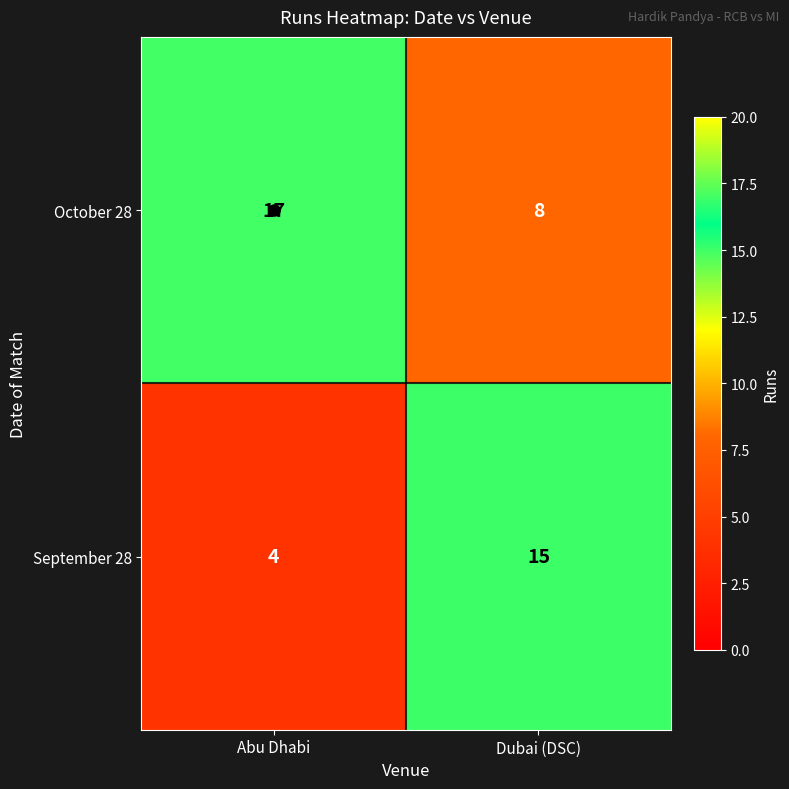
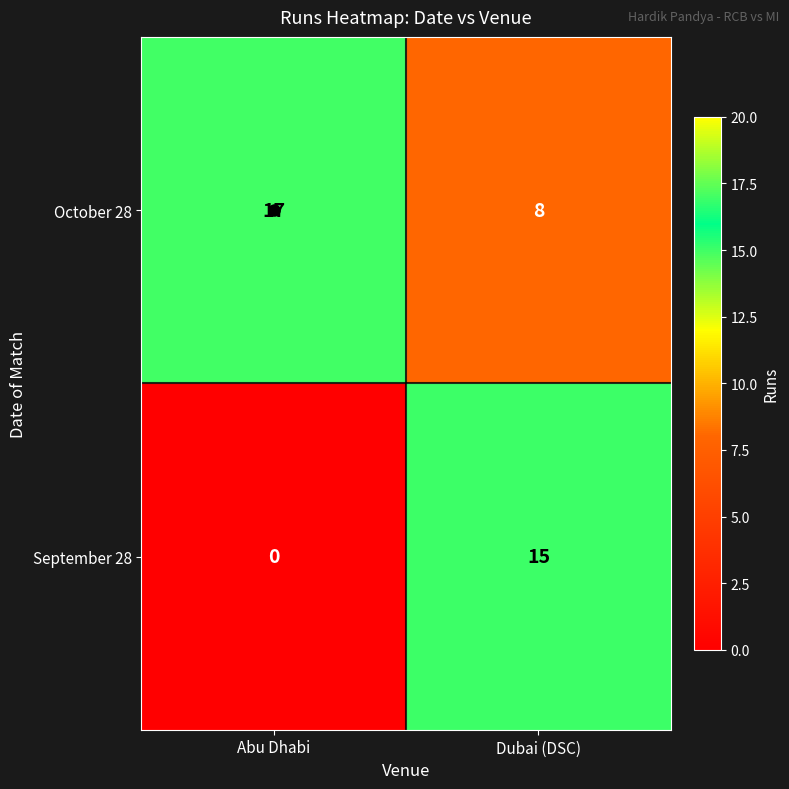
  {
    "October 28": {
      "Dubai (DSC)": 8
    },
    "September 28": {
-     "Abu Dhabi": 4,
+     "Abu Dhabi": 0,
      "Dubai (DSC)": 15
    }
  }
